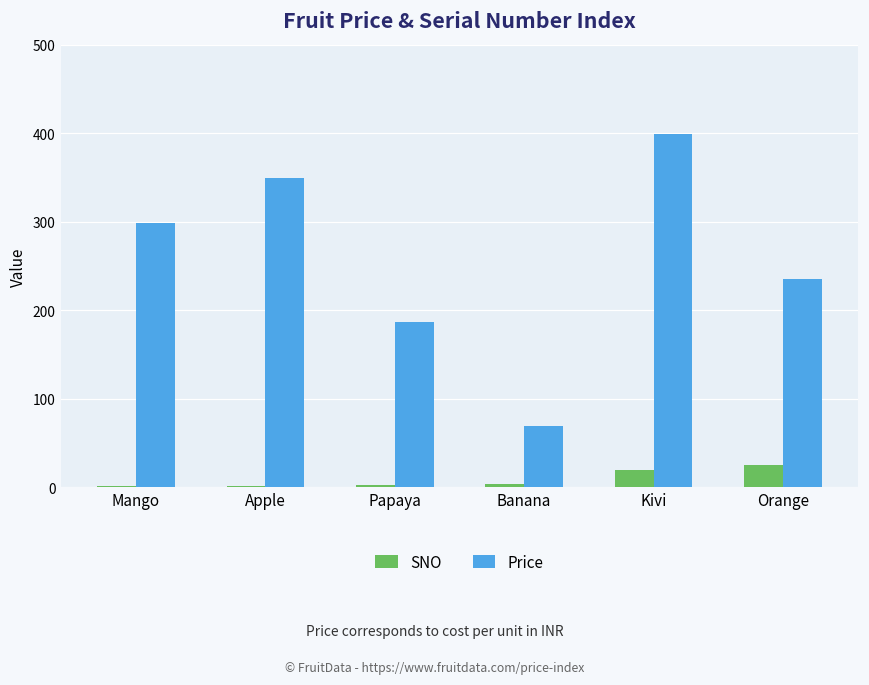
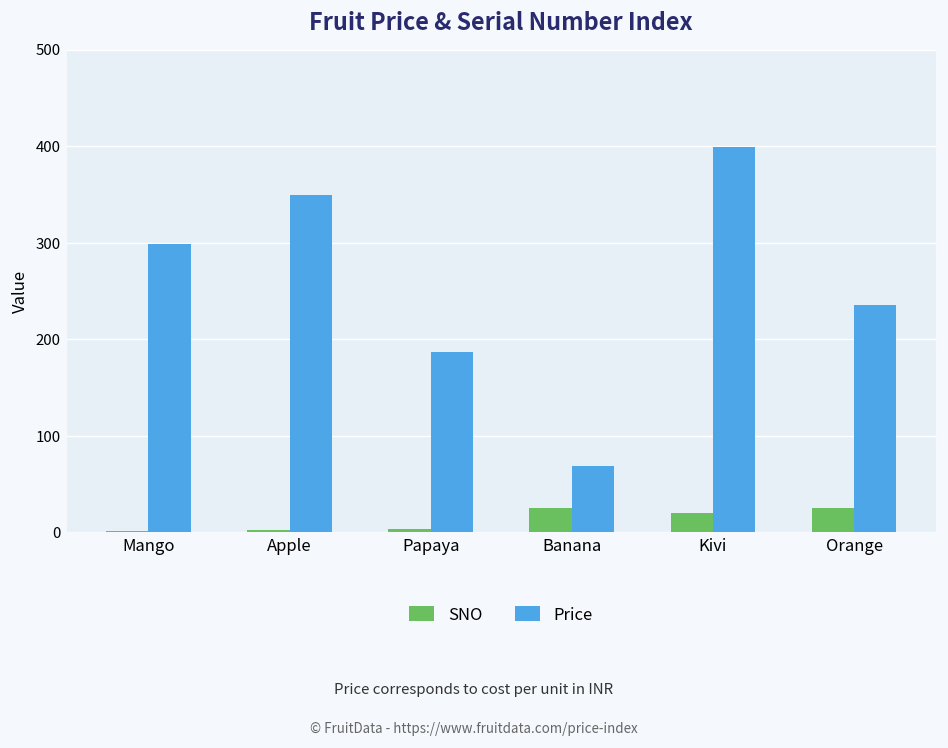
  {
    "SNO": {
-     "Banana": 0,
+     "Banana": 30,
      "Kivi": 20,
      "Orange": 30
    },
    "Price": {
      "Mango": 300,
      "Apple": 350,
      "Papaya": 190,
      "Banana": 70,
      "Kivi": 400,
      "Orange": 240
    }
  }
